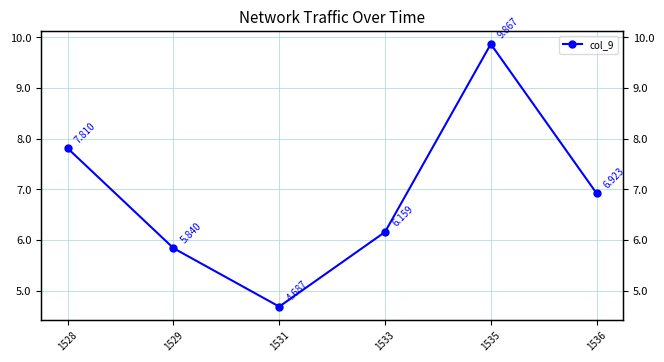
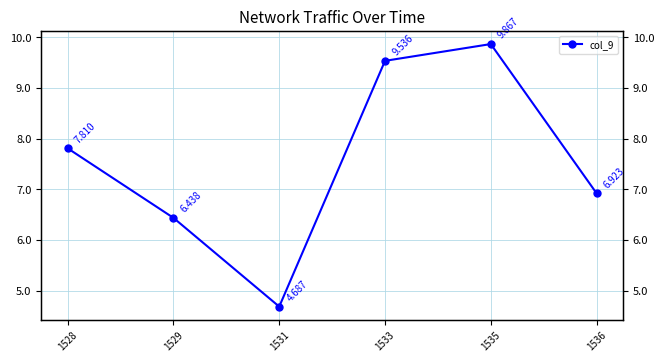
  {
    "1528": 7.810,
-   "1529": 5.840,
+   "1529": 6.438,
    "1531": 4.687,
-   "1533": 6.159,
+   "1533": 9.536,
    "1535": 9.867,
    "1536": 6.923
  }
